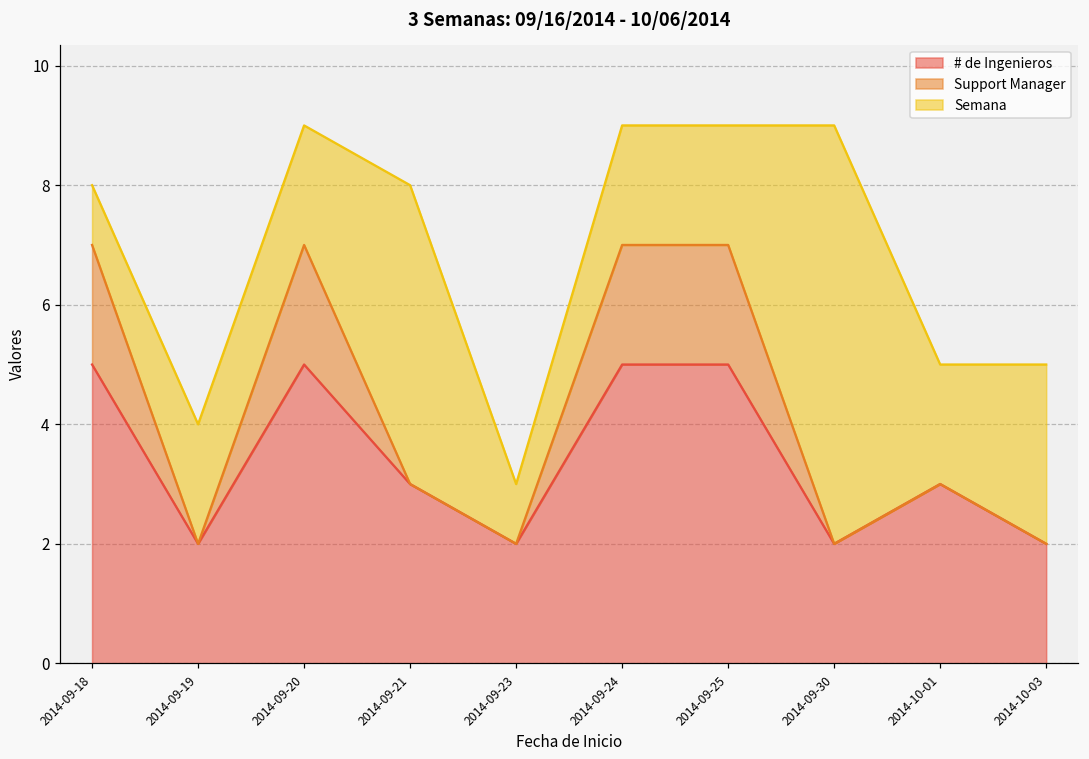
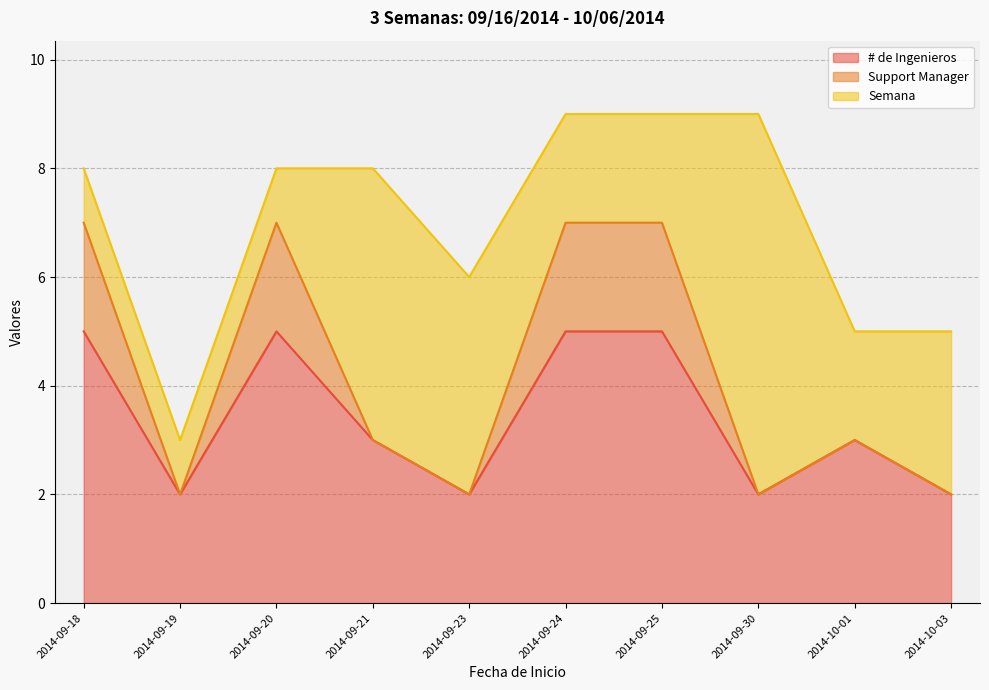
  {
    "Semana": {
      "2014-09-18": 1,
-     "2014-09-19": 2,
-     "2014-09-20": 2,
+     "2014-09-19": 1,
+     "2014-09-20": 1,
      "2014-09-21": 5,
-     "2014-09-23": 1,
+     "2014-09-23": 4,
      "2014-09-24": 2,
      "2014-09-25": 2,
      "2014-09-30": 7,
      "2014-10-01": 2,
      "2014-10-03": 3
    }
  }
